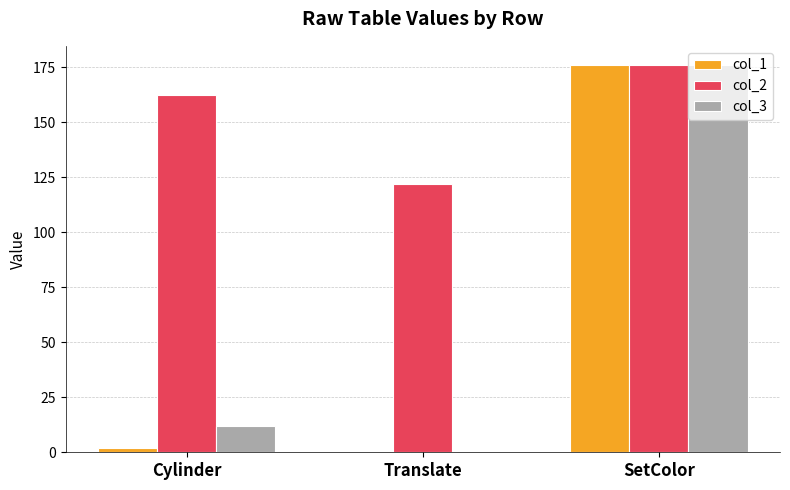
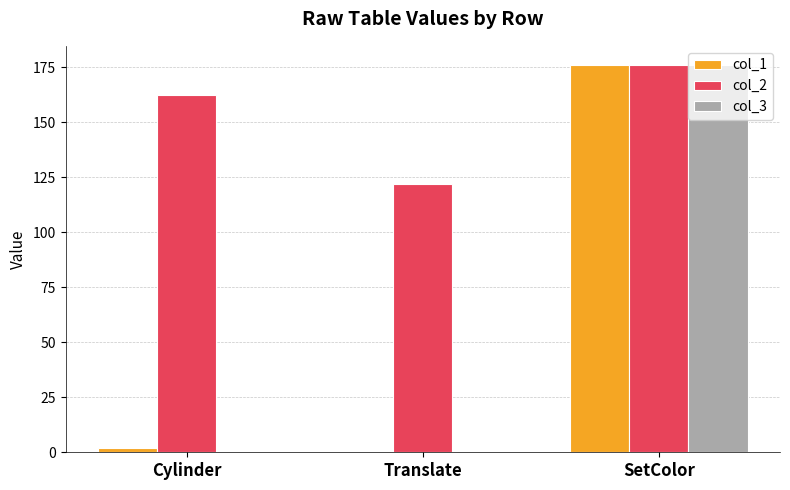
  {
    "col_1": {
      "Cylinder": 2,
      "Translate": 0,
      "SetColor": 176
    },
    "col_2": {
      "Cylinder": 163,
      "Translate": 122,
      "SetColor": 176
    },
    "col_3": {
-     "Cylinder": 12,
+     "Cylinder": 0,
      "Translate": 0
    }
  }
